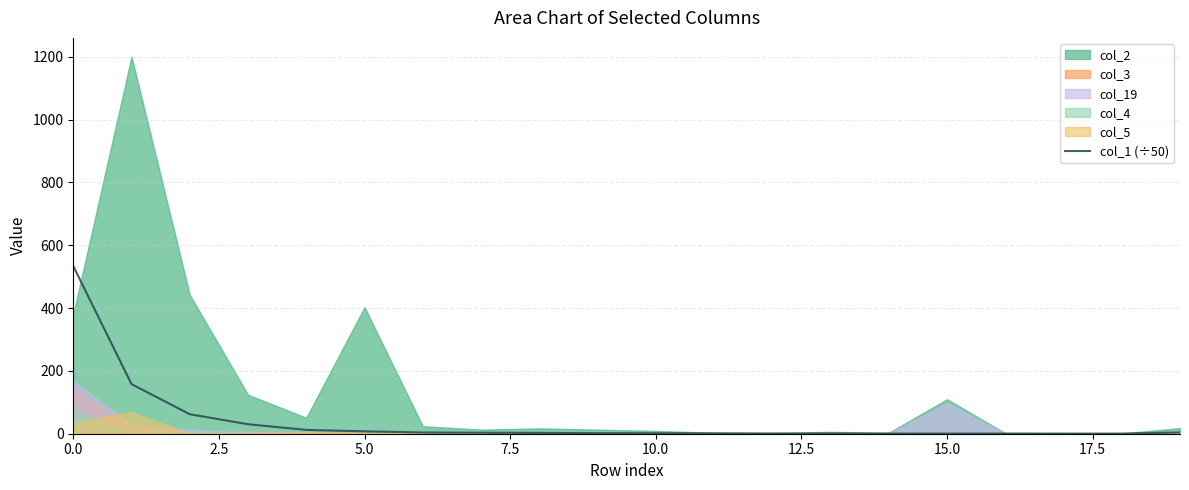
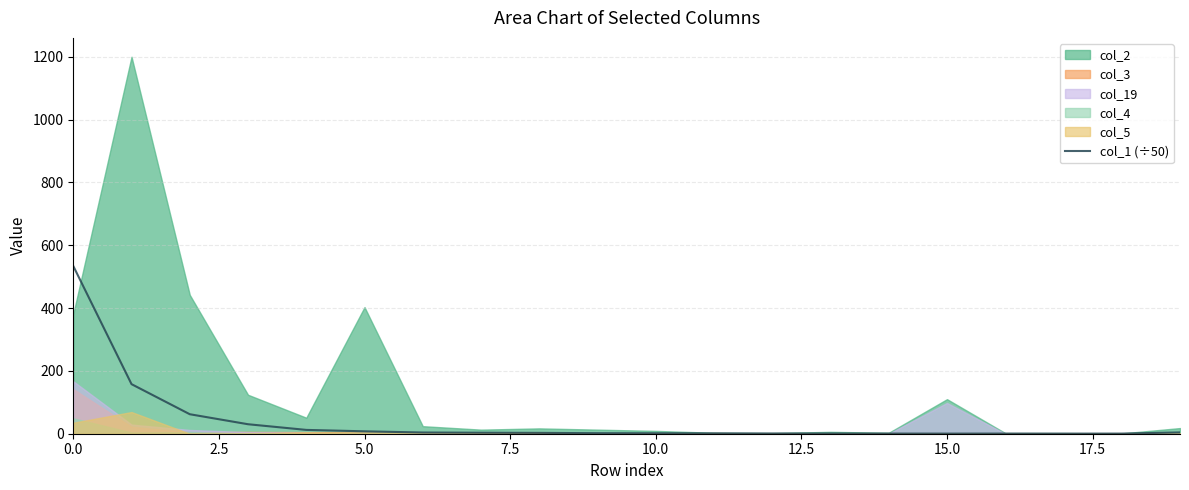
  {
    "col_1 (÷50)": {
      "0.0": 530
    },
    "col_2": {
      "0.0": 380,
      "5.0": 400,
      "15.0": 110
    },
    "col_19": {
      "0.0": 170,
      "15.0": 100
    },
    "col_4": {
-     "0.0": 80
+     "0.0": 50
    }
  }
